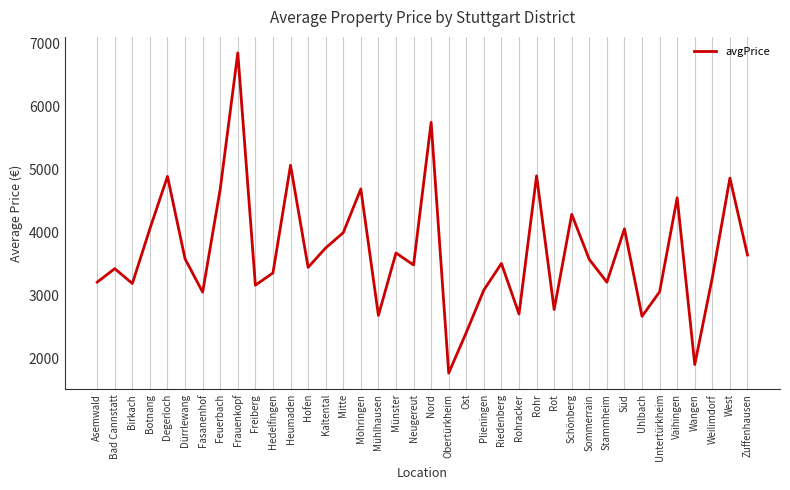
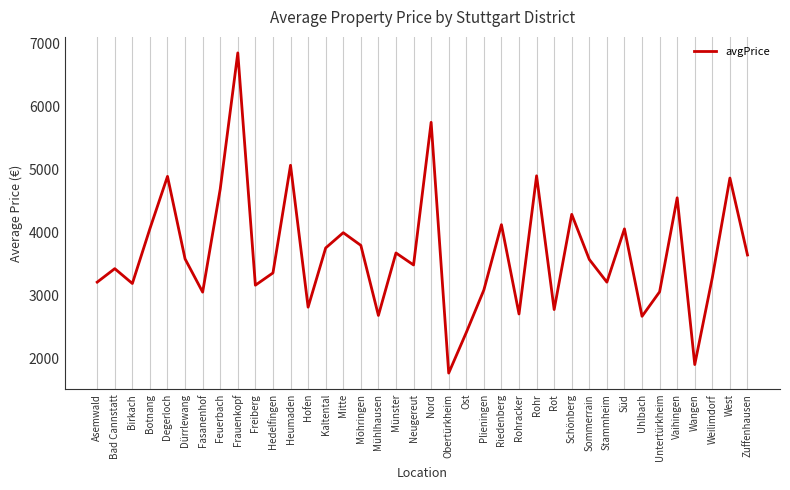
  {
    "Asemwald": 3200,
    "Bad Cannstatt": 3400,
    "Birkach": 3200,
    "Botnang": 4100,
    "Degerloch": 4900,
    "Dürrlewang": 3600,
    "Fasanenhof": 3100,
    "Feuerbach": 4700,
    "Frauenkopf": 6900,
    "Freiberg": 3200,
    "Hedelfingen": 3400,
    "Heumaden": 5100,
-   "Hofen": 3400,
+   "Hofen": 2800,
    "Kaltental": 3800,
    "Mitte": 4000,
-   "Möhringen": 4700,
+   "Möhringen": 3800,
    "Mühlhausen": 2700,
    "Münster": 3700,
    "Neugereut": 3500,
    "Nord": 5800,
    "Obertürkheim": 1800,
    "Ost": 2400,
    "Plieningen": 3100,
-   "Riedenberg": 3500,
+   "Riedenberg": 4100,
    "Rohracker": 2700,
    "Rohr": 4900,
    "Rot": 2800,
    "Schönberg": 4300,
    "Sommerrain": 3600,
    "Stammheim": 3200,
    "Süd": 4100,
    "Uhlbach": 2700,
    "Untertürkheim": 3100,
    "Vaihingen": 4600,
    "Wangen": 1900,
    "Weilimdorf": 3300,
    "West": 4900,
    "Zuffenhausen": 3600
  }
